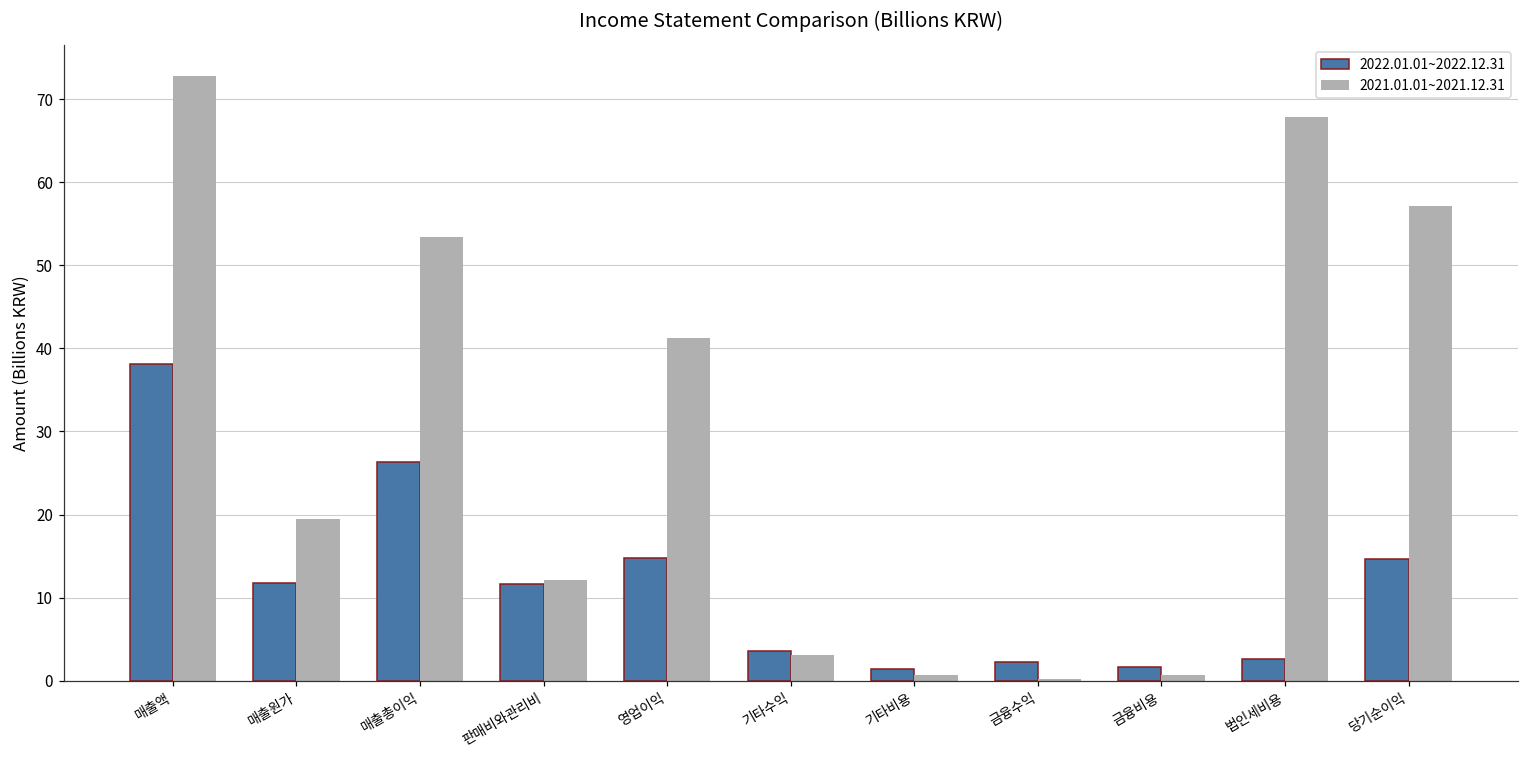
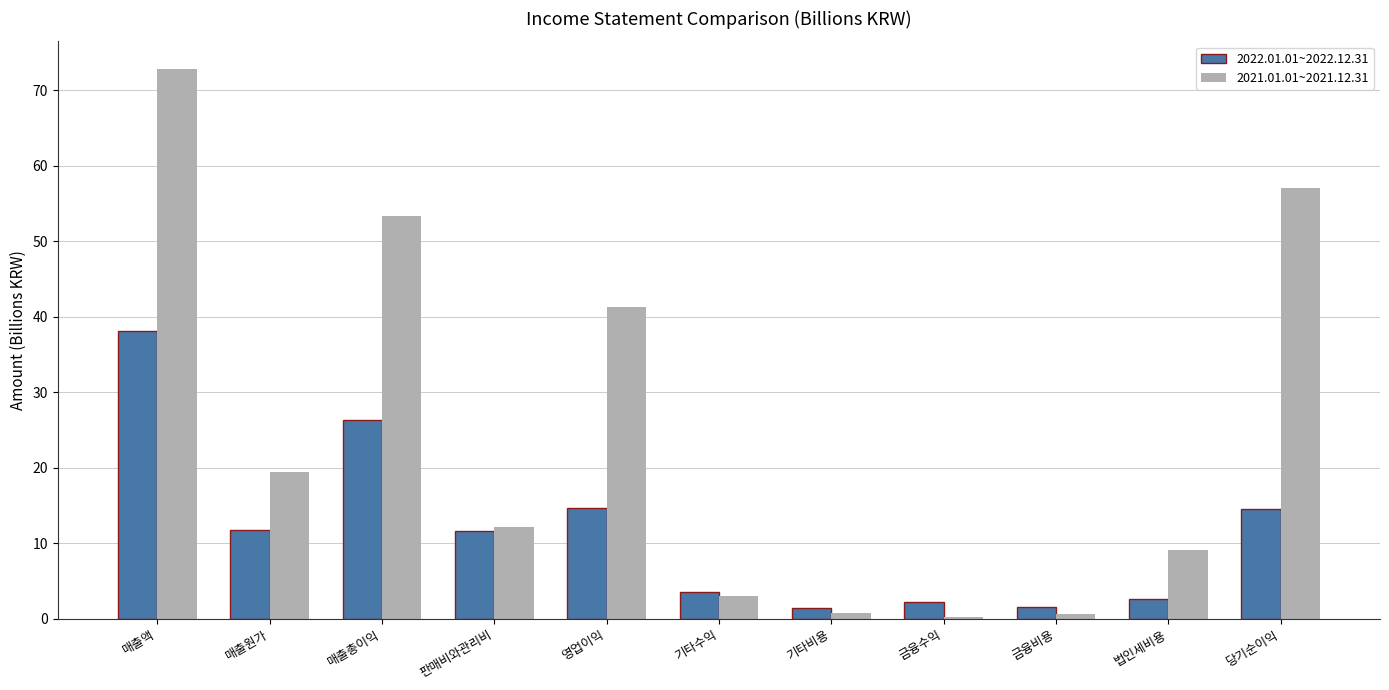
  {
    "2022.01.01~2022.12.31": {
      "매출액": 38,
      "매출원가": 12,
      "매출총이익": 26,
      "판매비와관리비": 12,
      "영업이익": 15,
      "기타수익": 4,
      "기타비용": 1,
      "금융수익": 2,
      "금융비용": 2,
      "법인세비용": 3,
      "당기순이익": 15
    },
    "2021.01.01~2021.12.31": {
      "매출액": 73,
      "매출원가": 19,
      "매출총이익": 53,
      "판매비와관리비": 12,
      "영업이익": 41,
      "기타수익": 3,
      "기타비용": 1,
      "금융비용": 1,
-     "법인세비용": 68,
+     "법인세비용": 9,
      "당기순이익": 57
    }
  }
